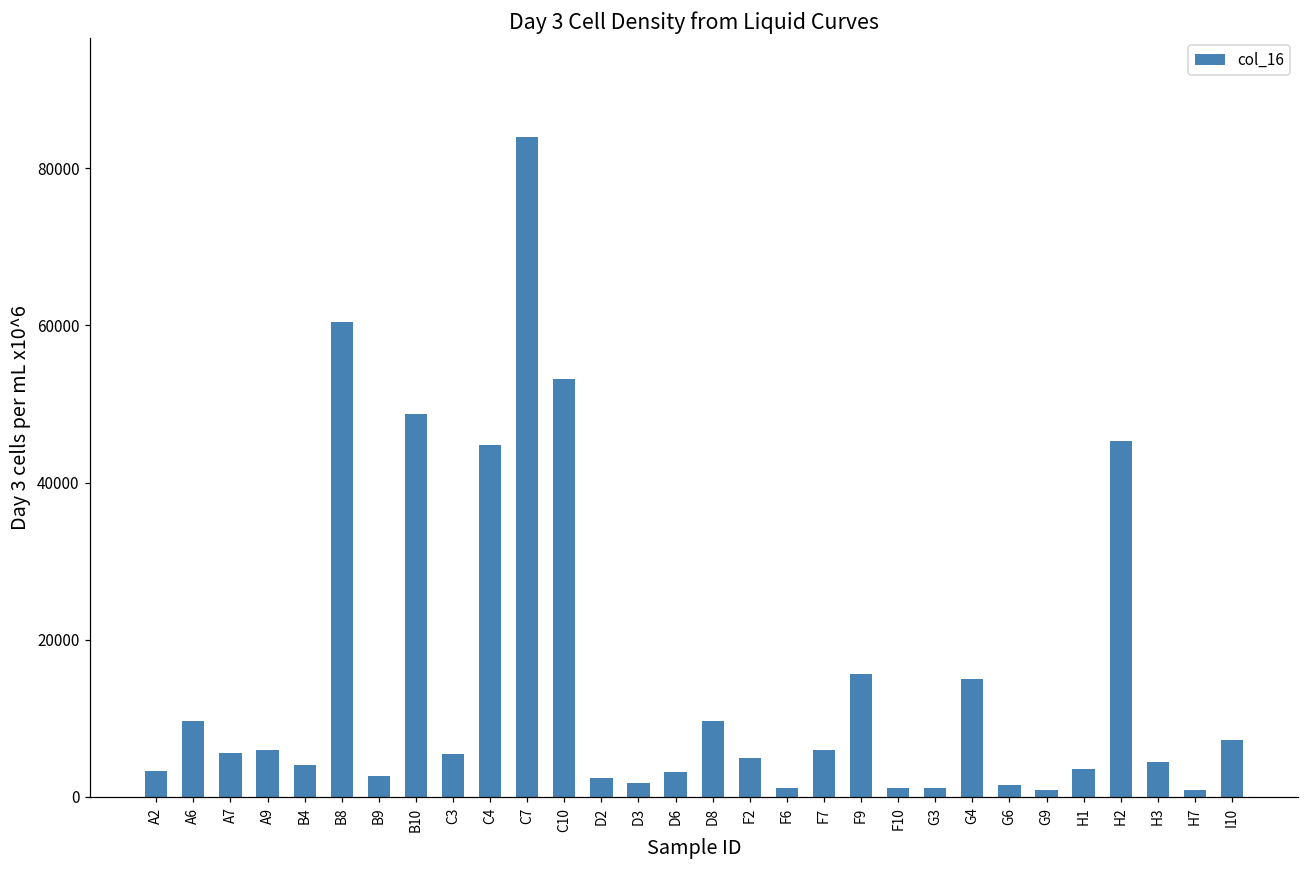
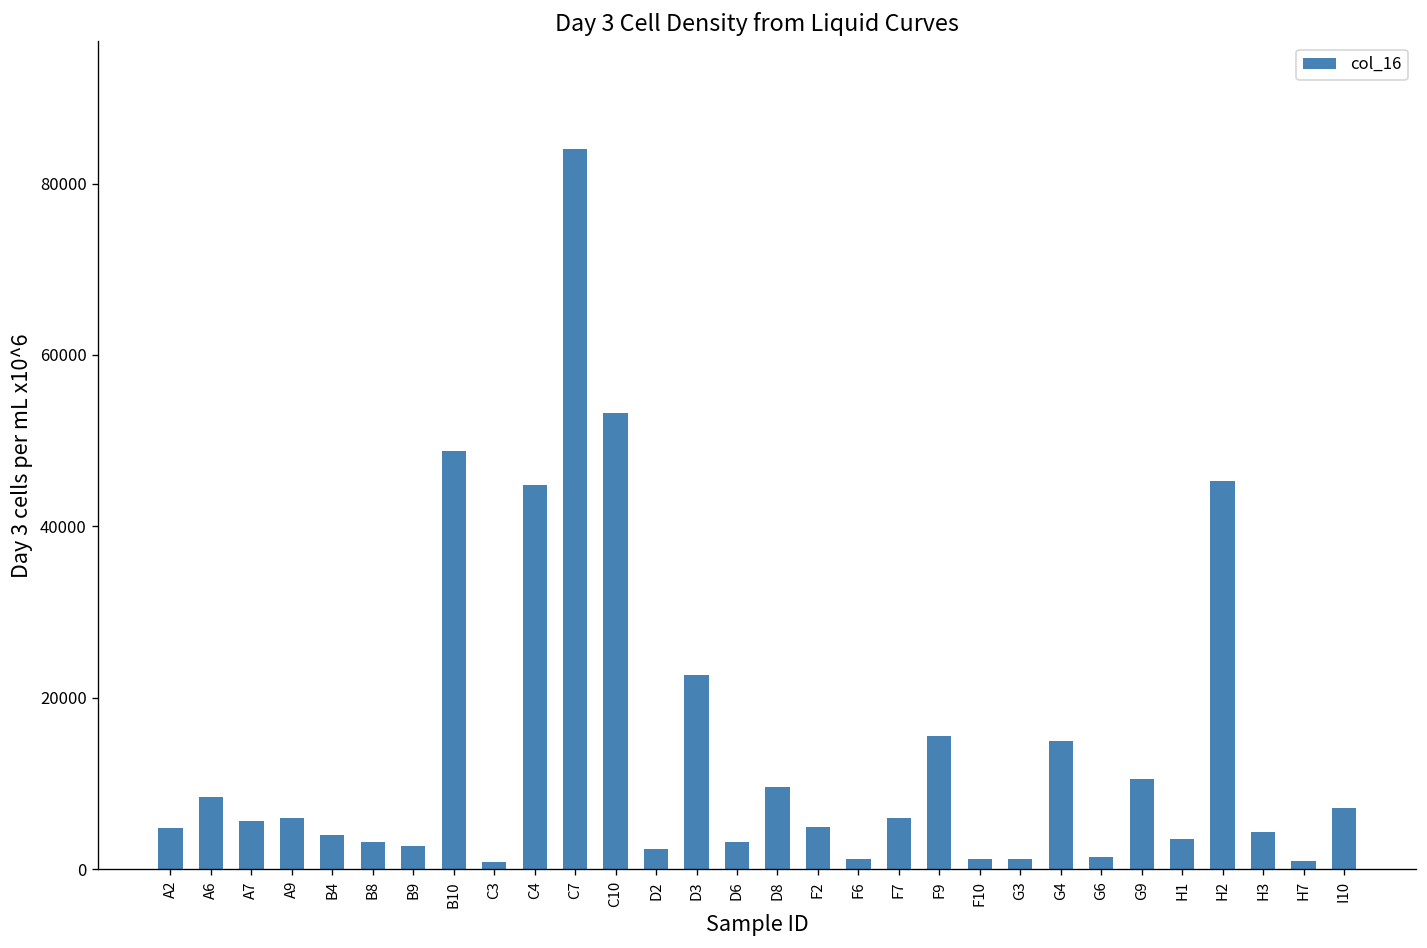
  {
-   "A2": 3000,
-   "A6": 10000,
+   "A2": 5000,
+   "A6": 8000,
    "A7": 6000,
    "A9": 6000,
    "B4": 4000,
-   "B8": 60000,
+   "B8": 3000,
    "B9": 3000,
    "B10": 49000,
-   "C3": 5000,
+   "C3": 1000,
    "C4": 45000,
    "C7": 84000,
    "C10": 53000,
    "D2": 2000,
-   "D3": 2000,
+   "D3": 23000,
    "D6": 3000,
    "D8": 10000,
    "F2": 5000,
    "F6": 1000,
    "F7": 6000,
    "F9": 16000,
    "F10": 1000,
    "G3": 1000,
    "G4": 15000,
    "G6": 1000,
-   "G9": 1000,
+   "G9": 11000,
    "H1": 4000,
    "H2": 45000,
    "H3": 4000,
    "H7": 1000,
    "I10": 7000
  }
